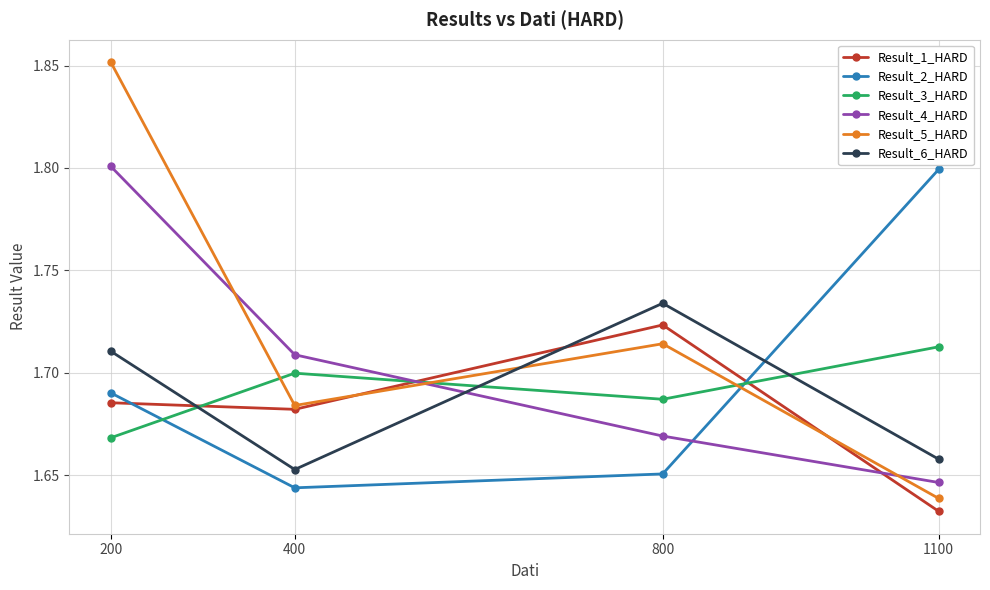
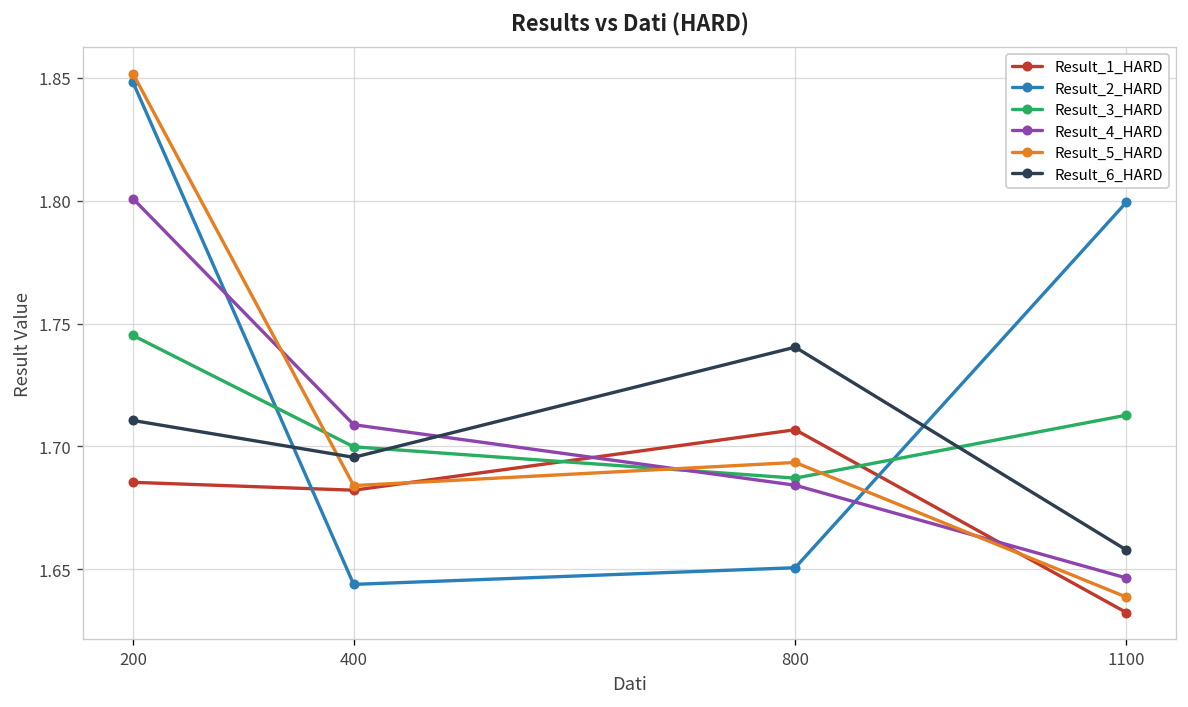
  {
    "Result_1_HARD": {
      "200": 1.685,
      "400": 1.682,
-     "800": 1.723,
+     "800": 1.707,
      "1100": 1.632
    },
    "Result_2_HARD": {
-     "200": 1.690,
+     "200": 1.848,
      "400": 1.644,
      "800": 1.651,
      "1100": 1.799
    },
    "Result_3_HARD": {
-     "200": 1.668,
+     "200": 1.745,
      "400": 1.700,
      "800": 1.687,
      "1100": 1.713
    },
    "Result_4_HARD": {
      "200": 1.801,
      "400": 1.709,
-     "800": 1.669,
+     "800": 1.684,
      "1100": 1.646
    },
    "Result_5_HARD": {
      "200": 1.852,
      "400": 1.684,
-     "800": 1.714,
+     "800": 1.693,
      "1100": 1.639
    },
    "Result_6_HARD": {
      "200": 1.711,
-     "400": 1.653,
-     "800": 1.734,
+     "400": 1.696,
+     "800": 1.740,
      "1100": 1.658
    }
  }
